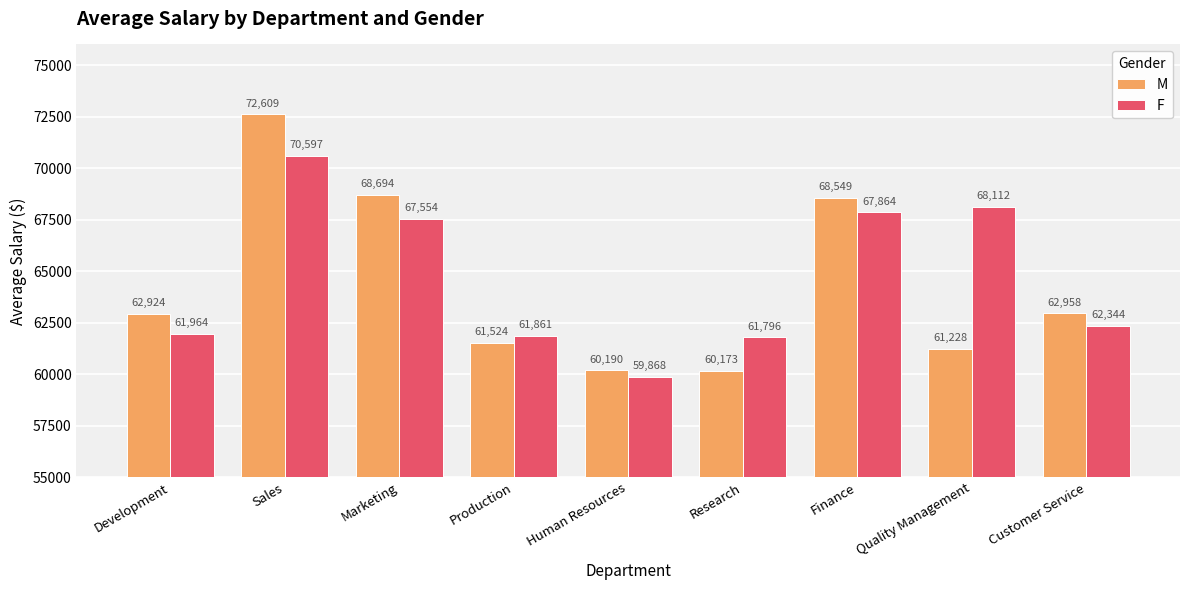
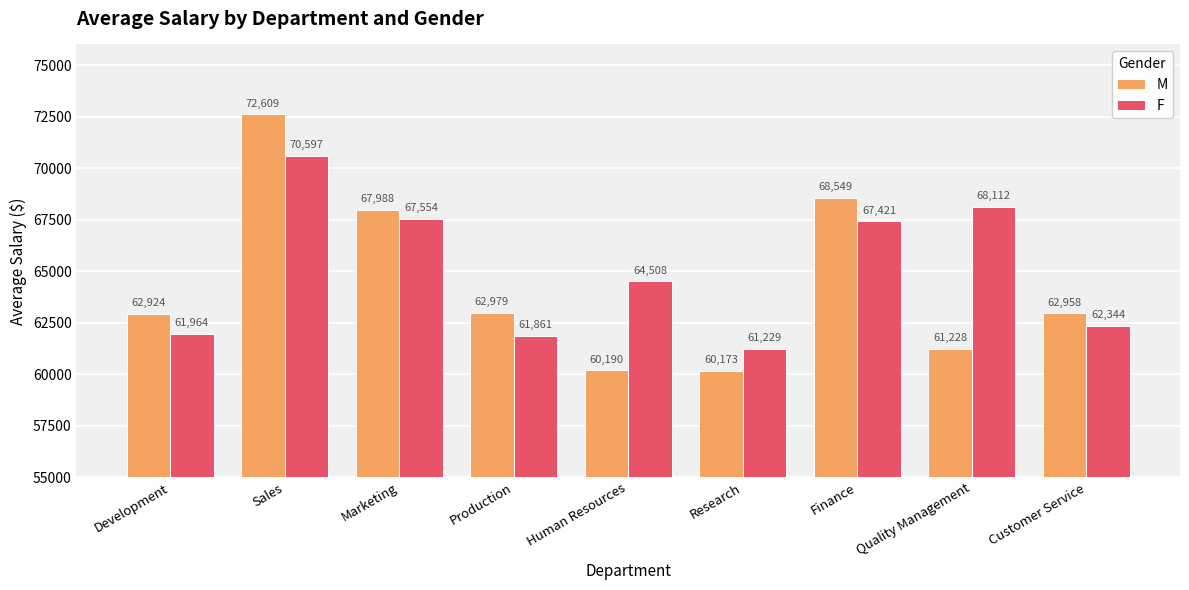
  {
    "M": {
      "Development": "62,924",
      "Sales": "72,609",
-     "Marketing": "68,694",
-     "Production": "61,524",
+     "Marketing": "67,988",
+     "Production": "62,979",
      "Human Resources": "60,190",
      "Research": "60,173",
      "Finance": "68,549",
      "Quality Management": "61,228",
      "Customer Service": "62,958"
    },
    "F": {
      "Development": "61,964",
      "Sales": "70,597",
      "Marketing": "67,554",
      "Production": "61,861",
-     "Human Resources": "59,868",
-     "Research": "61,796",
-     "Finance": "67,864",
+     "Human Resources": "64,508",
+     "Research": "61,229",
+     "Finance": "67,421",
      "Quality Management": "68,112",
      "Customer Service": "62,344"
    }
  }
